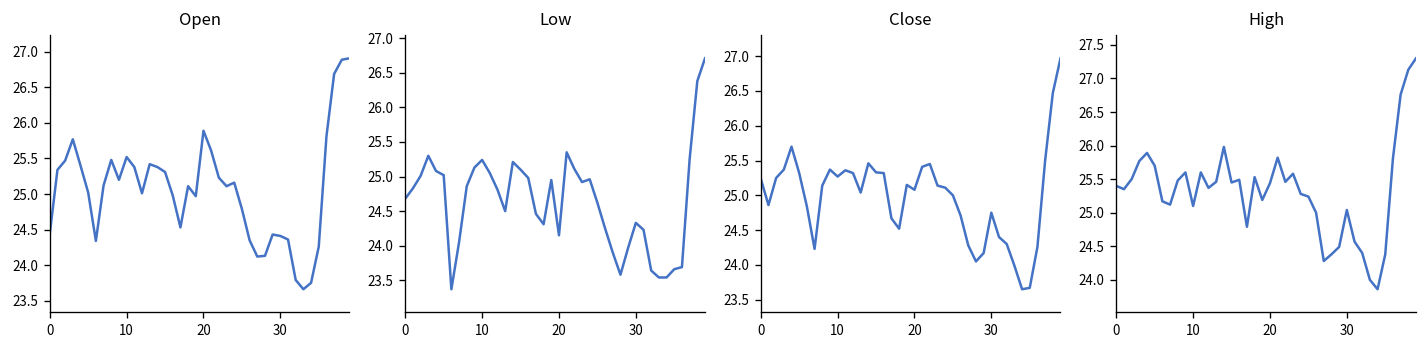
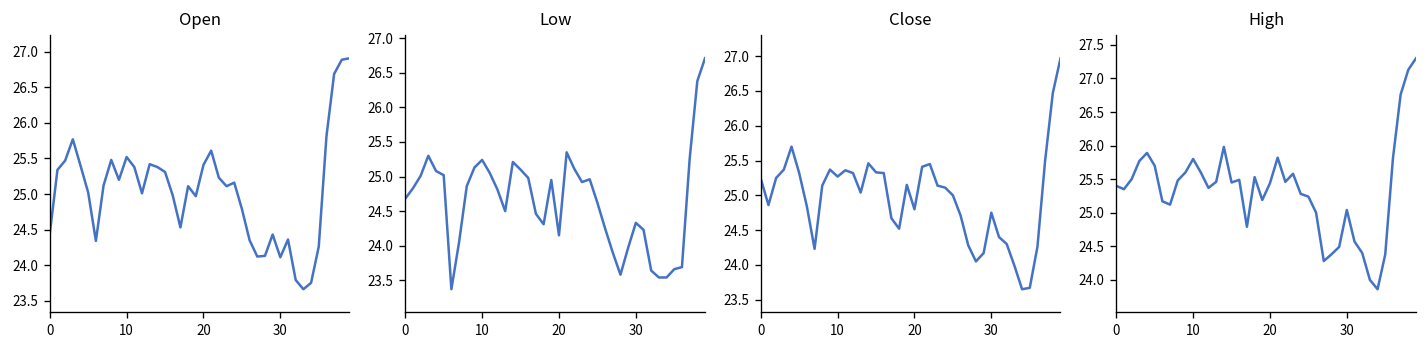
  {
    "Open": {
      "0": 24.4,
      "10": 25.5,
-     "20": 25.9,
-     "30": 24.4
+     "20": 25.4,
+     "30": 24.1
    },
    "Low": {
      "0": 24.7,
      "10": 25.2,
      "20": 24.2,
      "30": 24.3
    },
    "Close": {
      "0": 25.2,
      "10": 25.3,
-     "20": 25.1,
+     "20": 24.8,
      "30": 24.8
    },
    "High": {
      "0": 25.4,
-     "10": 25.1,
+     "10": 25.8,
      "20": 25.4,
      "30": 25.0
    }
  }
